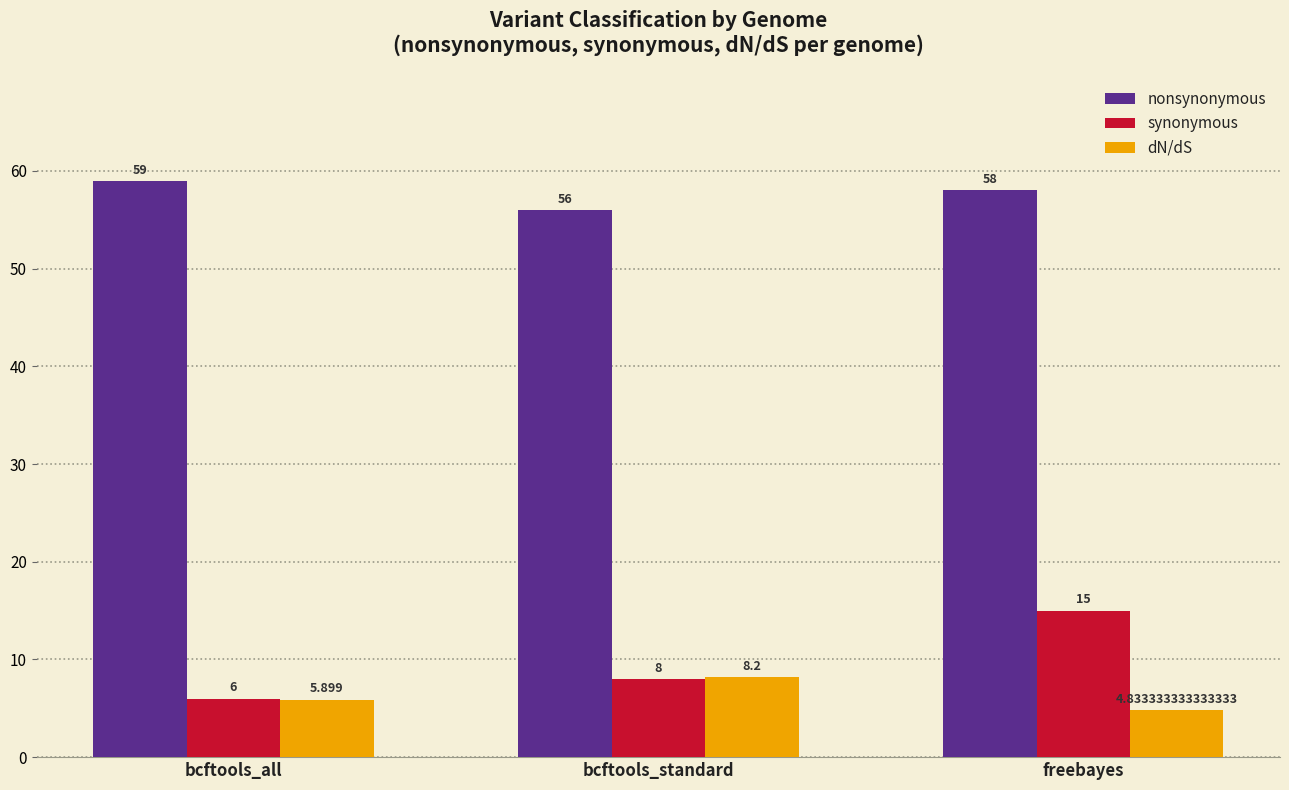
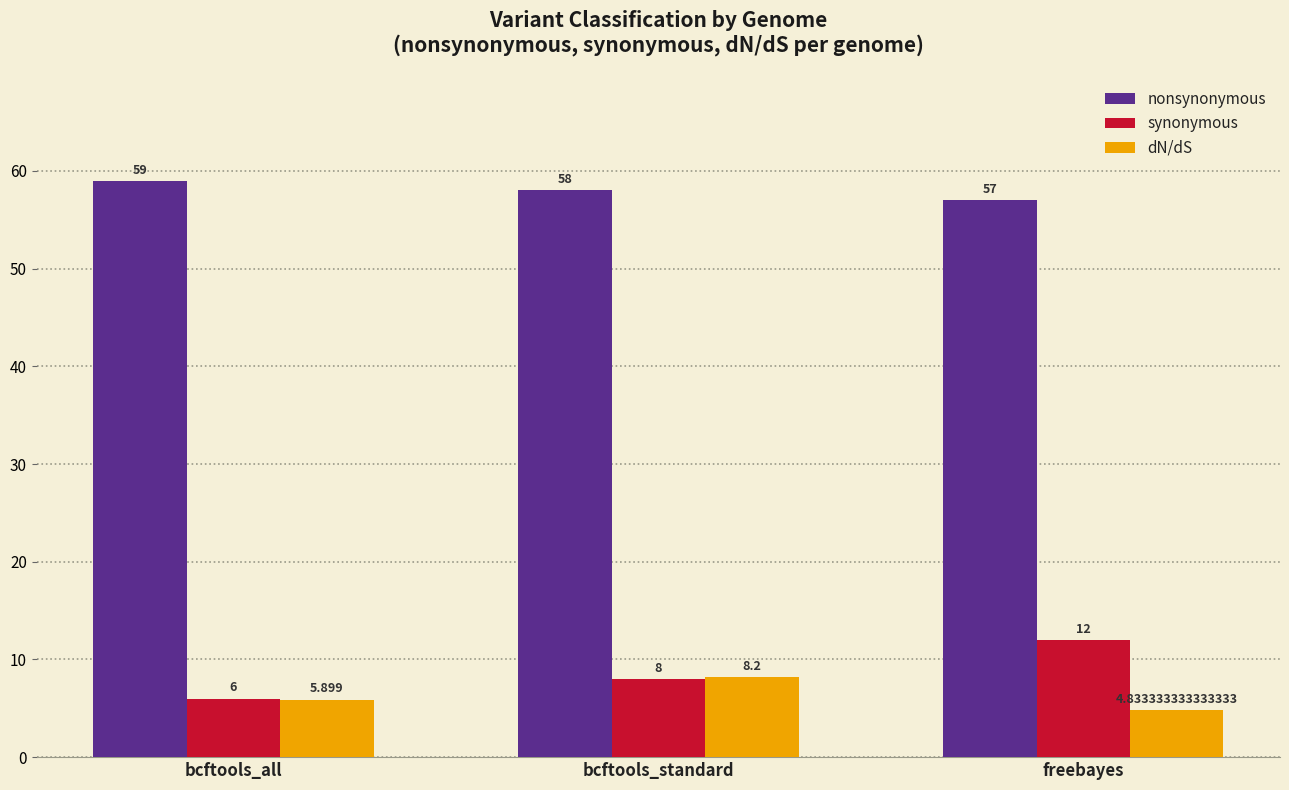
  {
    "nonsynonymous": {
      "bcftools_all": 59,
-     "bcftools_standard": 56,
-     "freebayes": 58
+     "bcftools_standard": 58,
+     "freebayes": 57
    },
    "synonymous": {
      "bcftools_all": 6,
      "bcftools_standard": 8,
-     "freebayes": 15
+     "freebayes": 12
    },
    "dN/dS": {
      "bcftools_all": 5.899,
      "bcftools_standard": 8.2,
      "freebayes": 4.833333333333333
    }
  }
